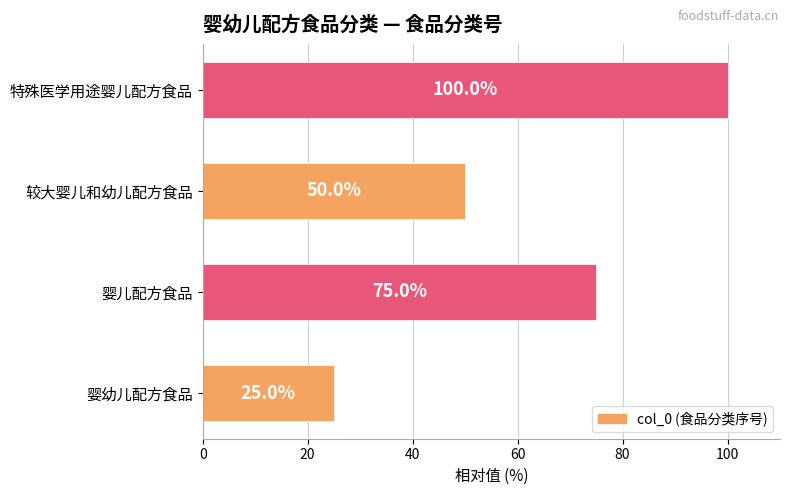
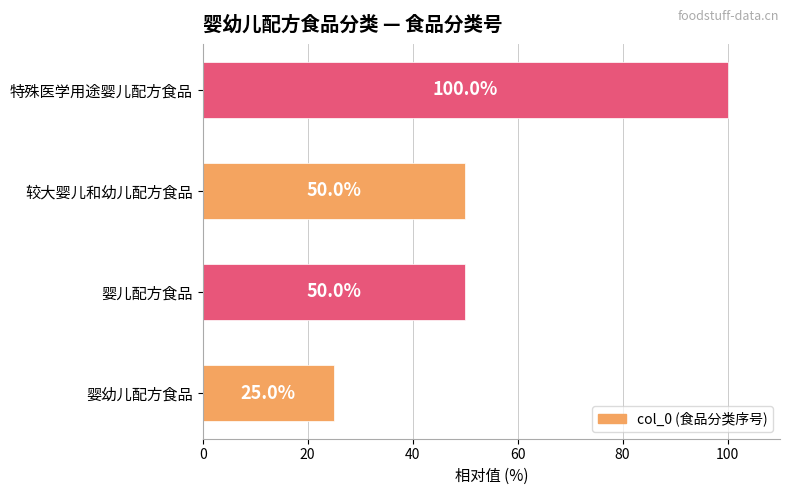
  {
    "特殊医学用途婴儿配方食品": "100.0%",
    "较大婴儿和幼儿配方食品": "50.0%",
-   "婴儿配方食品": "75.0%",
+   "婴儿配方食品": "50.0%",
    "婴幼儿配方食品": "25.0%"
  }
